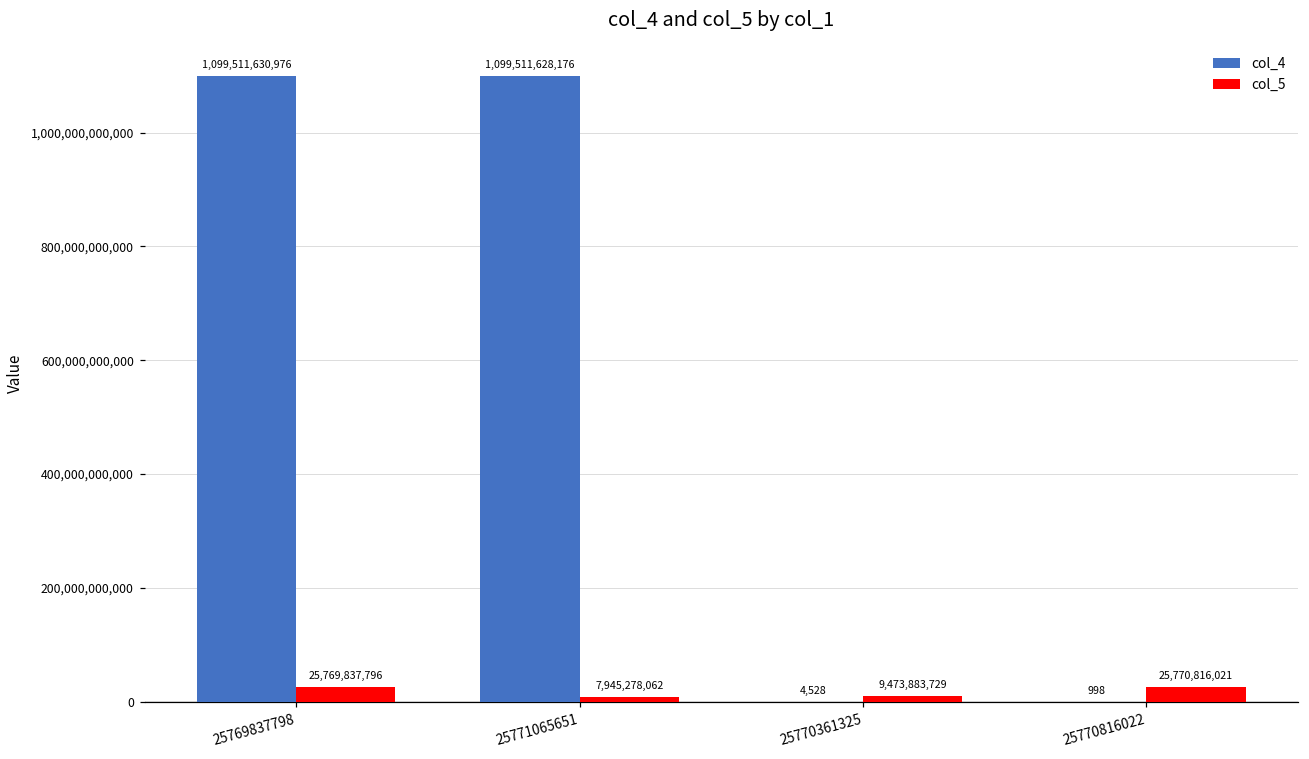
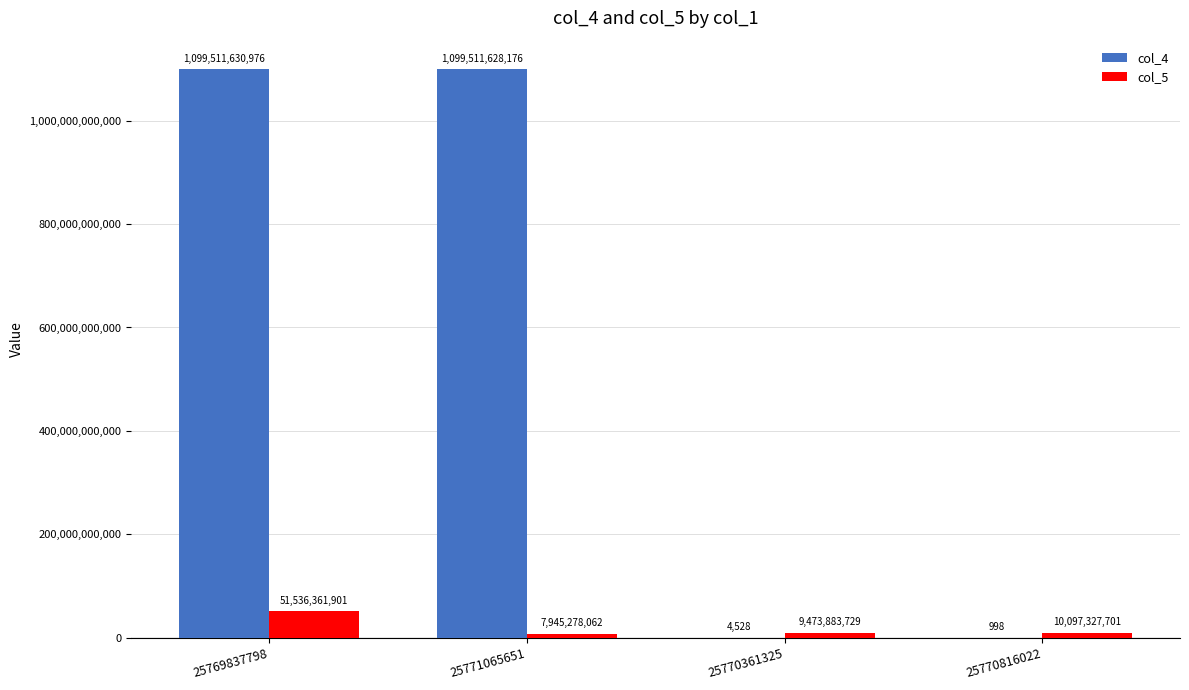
  {
    "col_4": {
      "25769837798": "1,099,511,630,976",
      "25771065651": "1,099,511,628,176",
      "25770361325": "4,528",
      "25770816022": "998"
    },
    "col_5": {
-     "25769837798": "25,769,837,796",
+     "25769837798": "51,536,361,901",
      "25771065651": "7,945,278,062",
      "25770361325": "9,473,883,729",
-     "25770816022": "25,770,816,021"
+     "25770816022": "10,097,327,701"
    }
  }
